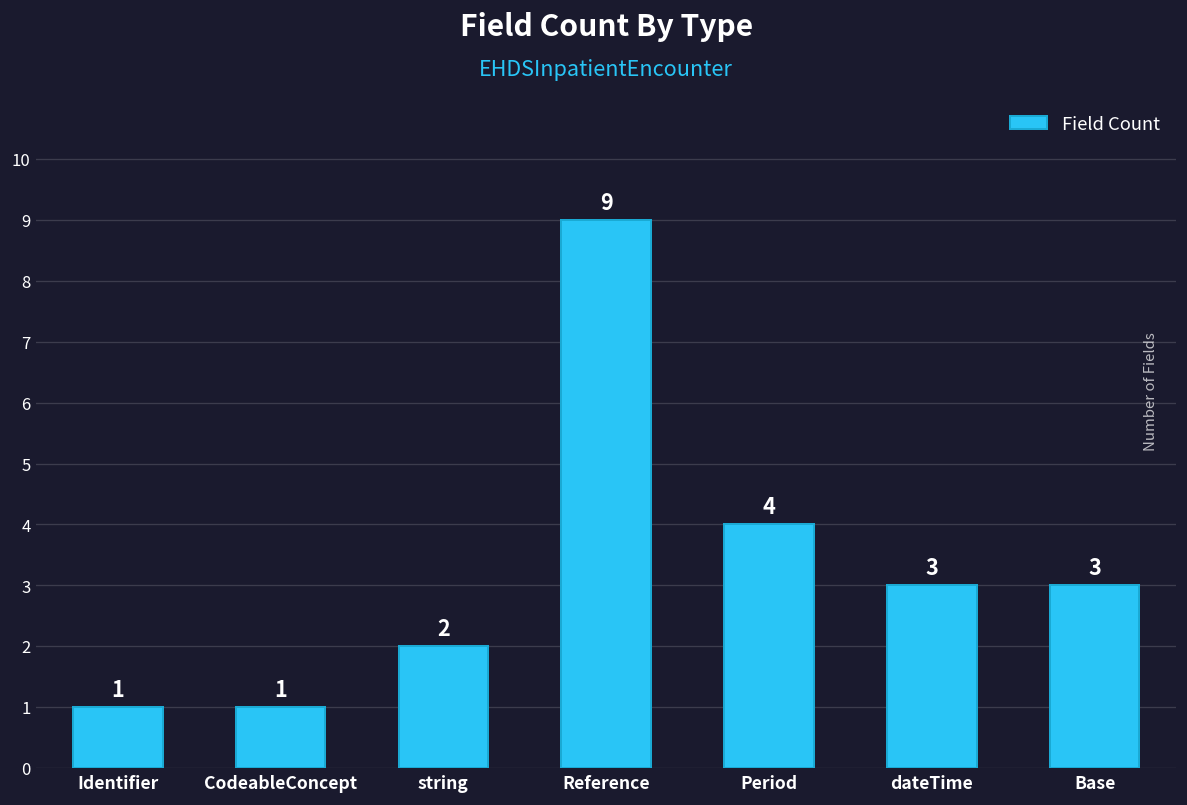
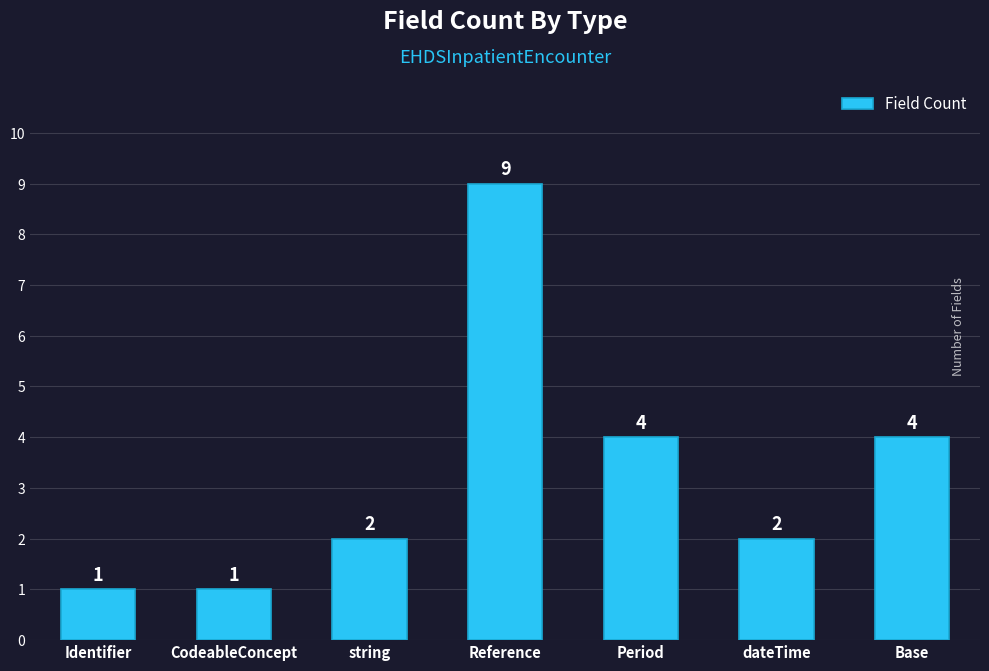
  {
    "Identifier": 1,
    "CodeableConcept": 1,
    "string": 2,
    "Reference": 9,
    "Period": 4,
-   "dateTime": 3,
-   "Base": 3
+   "dateTime": 2,
+   "Base": 4
  }
